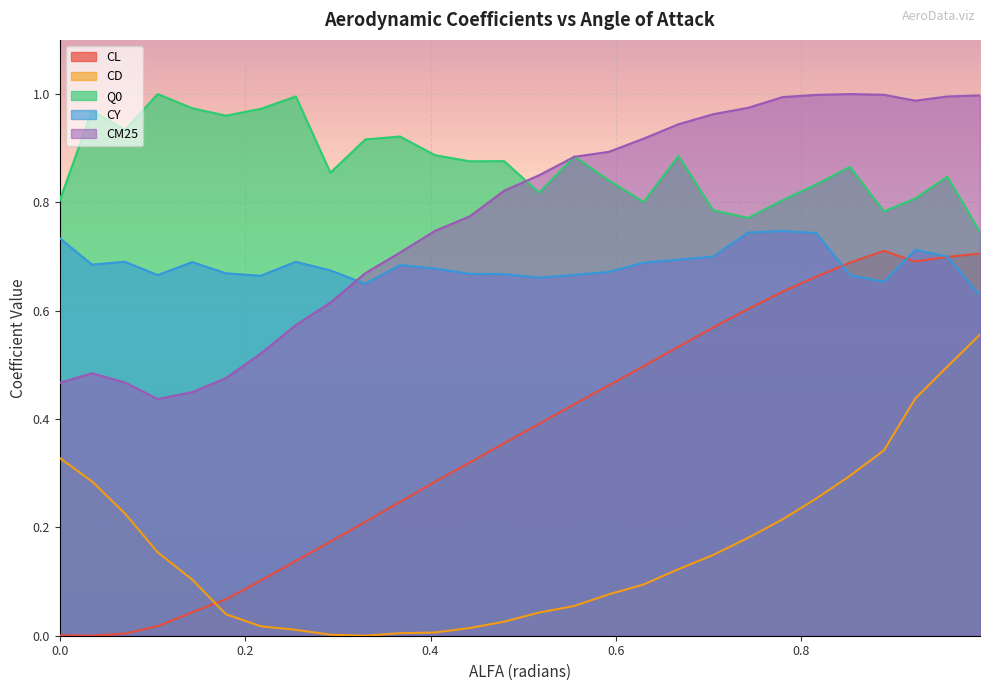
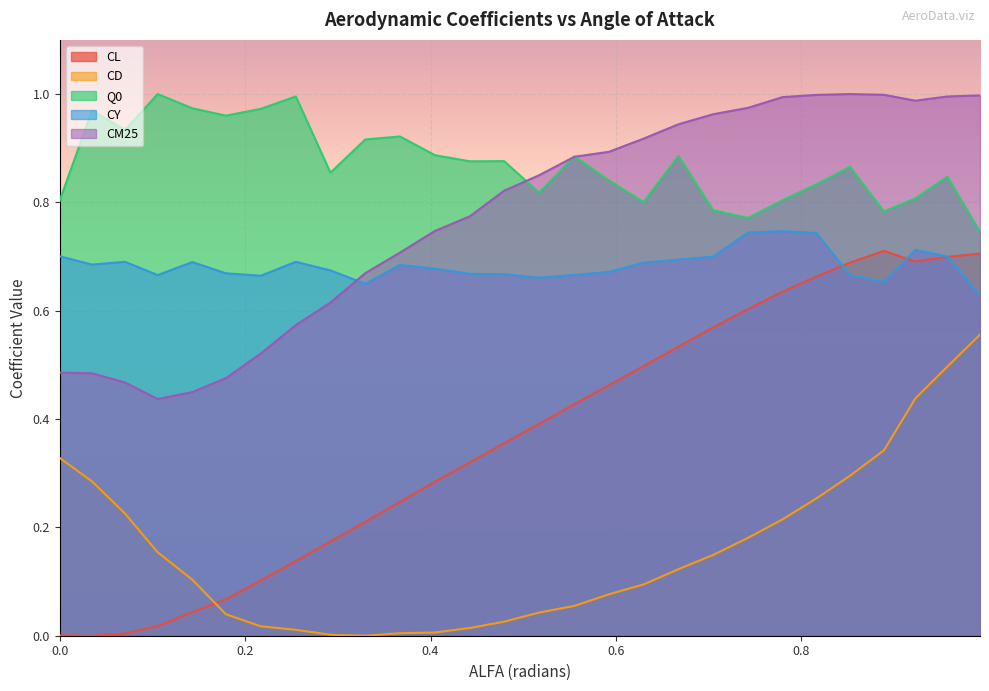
  {
    "CL": {
      "0.0": 0.00
    },
    "CD": {
      "0.0": 0.33
    },
    "Q0": {
      "0.0": 0.80
    },
    "CY": {
-     "0.0": 0.73
+     "0.0": 0.70
    },
    "CM25": {
-     "0.0": 0.47
+     "0.0": 0.49
    }
  }
